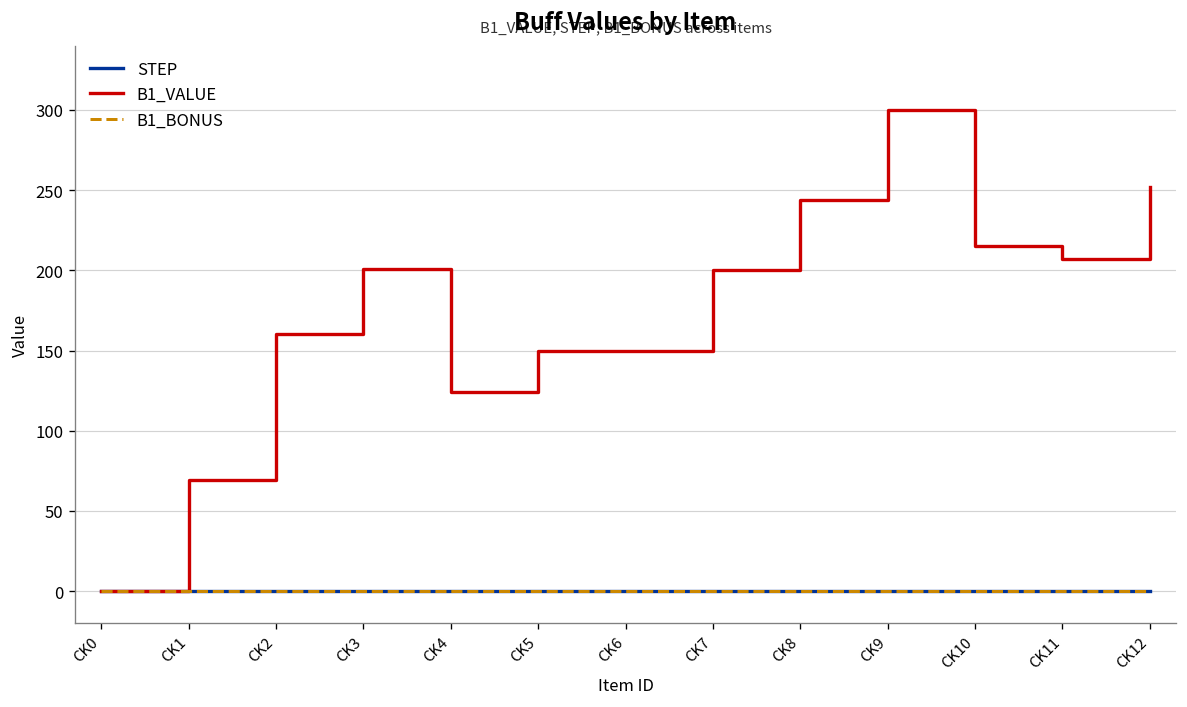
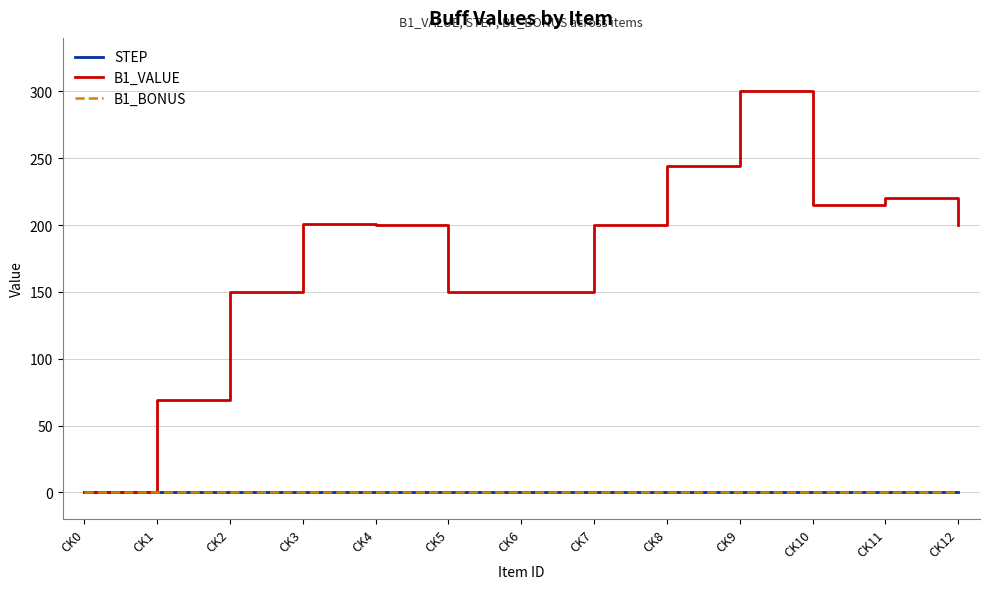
  {
    "B1_BONUS": {
      "CK1": 0,
      "CK2": 0,
      "CK3": 0,
      "CK4": 0,
      "CK5": 0,
      "CK6": 0,
      "CK7": 0,
      "CK8": 0,
      "CK9": 0,
      "CK10": 0,
      "CK11": 0,
      "CK12": 0
    },
    "B1_VALUE": {
      "CK1": 69,
-     "CK2": 160,
+     "CK2": 150,
      "CK3": 201,
-     "CK4": 124,
+     "CK4": 200,
      "CK5": 150,
      "CK6": 150,
      "CK7": 200,
      "CK8": 244,
      "CK9": 300,
      "CK10": 215,
-     "CK11": 207,
-     "CK12": 252
+     "CK11": 220,
+     "CK12": 200
    }
  }
